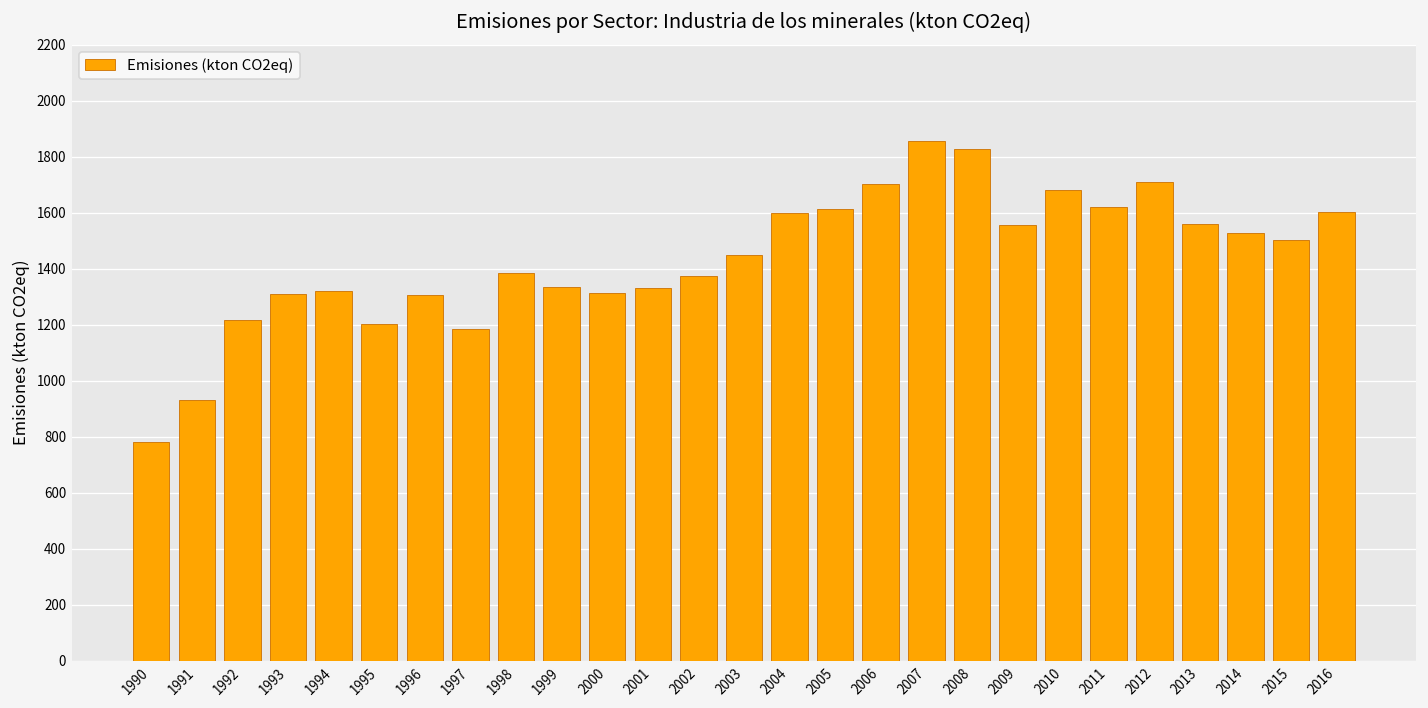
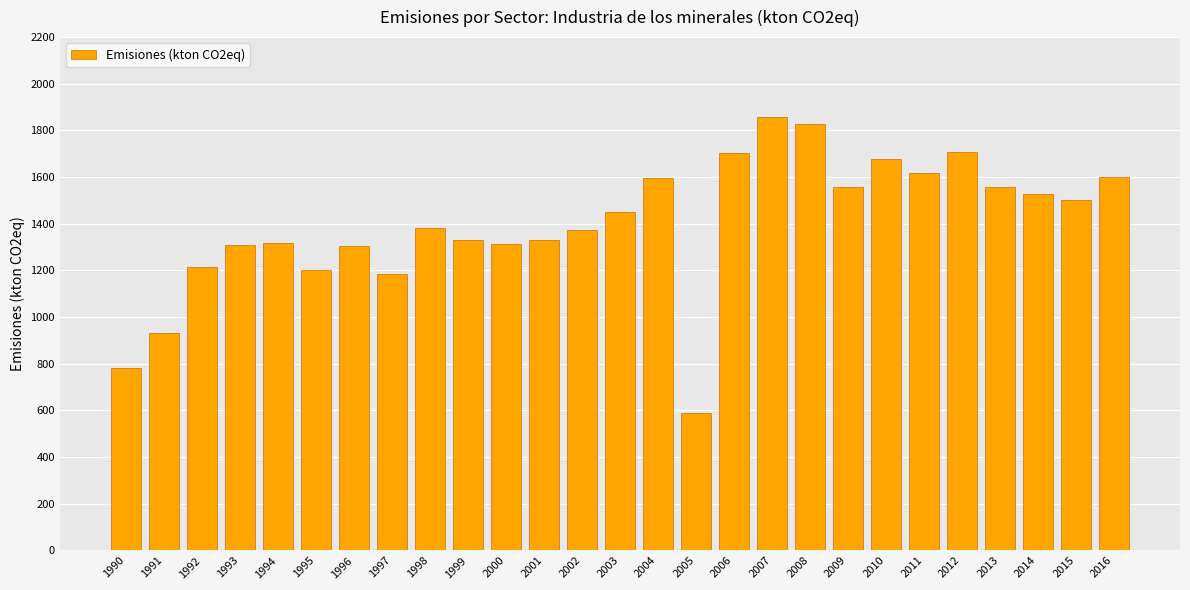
  {
    "1990": 780,
    "1991": 930,
    "1992": 1220,
    "1993": 1310,
    "1994": 1320,
    "1995": 1200,
    "1996": 1310,
    "1997": 1190,
    "1998": 1380,
    "1999": 1330,
    "2000": 1310,
    "2001": 1330,
    "2002": 1370,
    "2003": 1450,
    "2004": 1600,
-   "2005": 1610,
+   "2005": 590,
    "2006": 1700,
    "2007": 1860,
    "2008": 1830,
    "2009": 1560,
    "2010": 1680,
    "2011": 1620,
    "2012": 1710,
    "2013": 1560,
    "2014": 1530,
    "2015": 1500,
    "2016": 1600
  }
